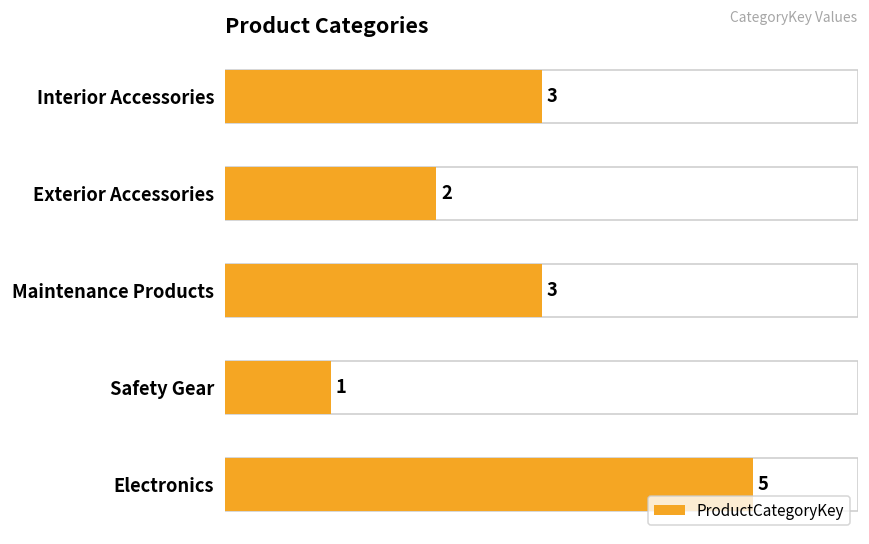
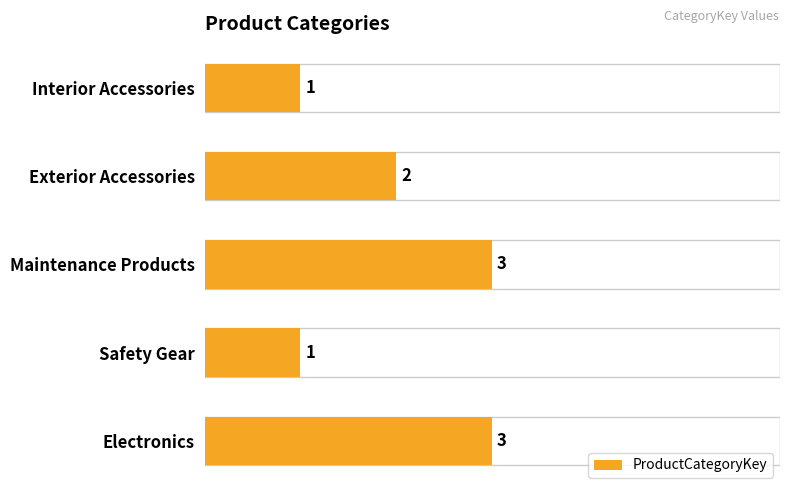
  {
    "ProductCategoryKey": {
-     "Interior Accessories": 3,
-     "Electronics": 5
+     "Interior Accessories": 1,
+     "Electronics": 3
    }
  }
